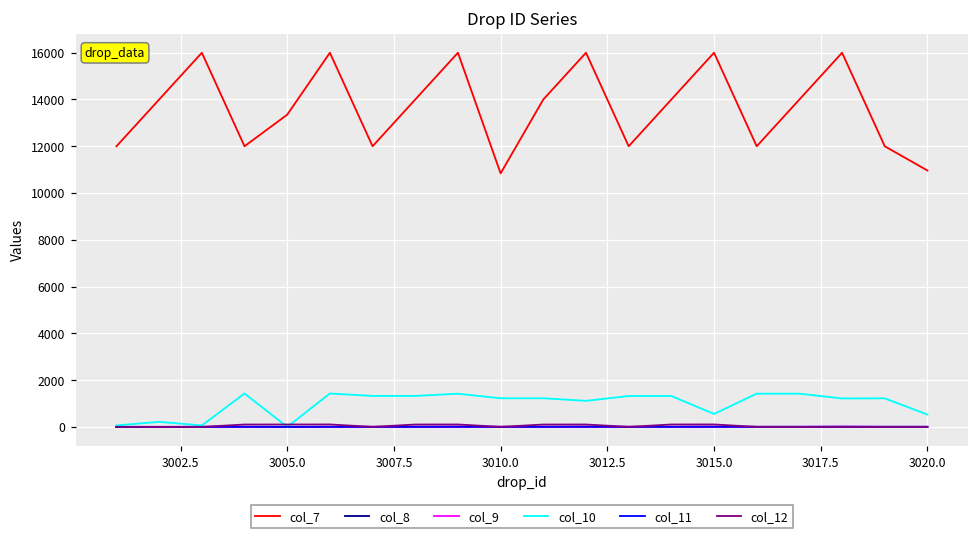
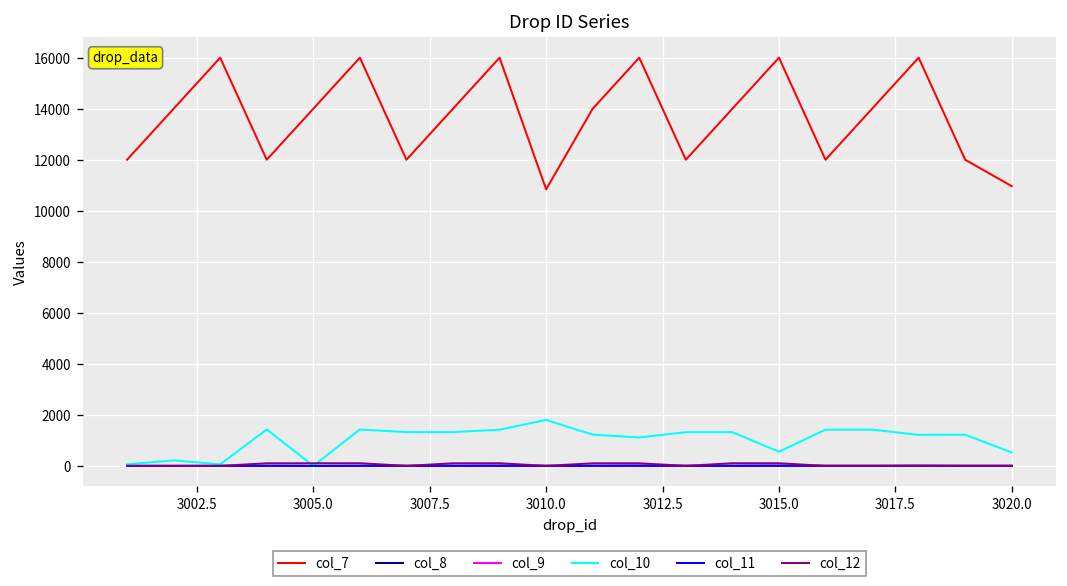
  {
    "col_7": {
-     "3005.0": 13400,
+     "3005.0": 14000,
      "3010.0": 10800,
      "3015.0": 16000,
      "3020.0": 11000
    },
    "col_10": {
-     "3010.0": 1200,
+     "3010.0": 1800,
      "3015.0": 600,
      "3020.0": 500
    }
  }
